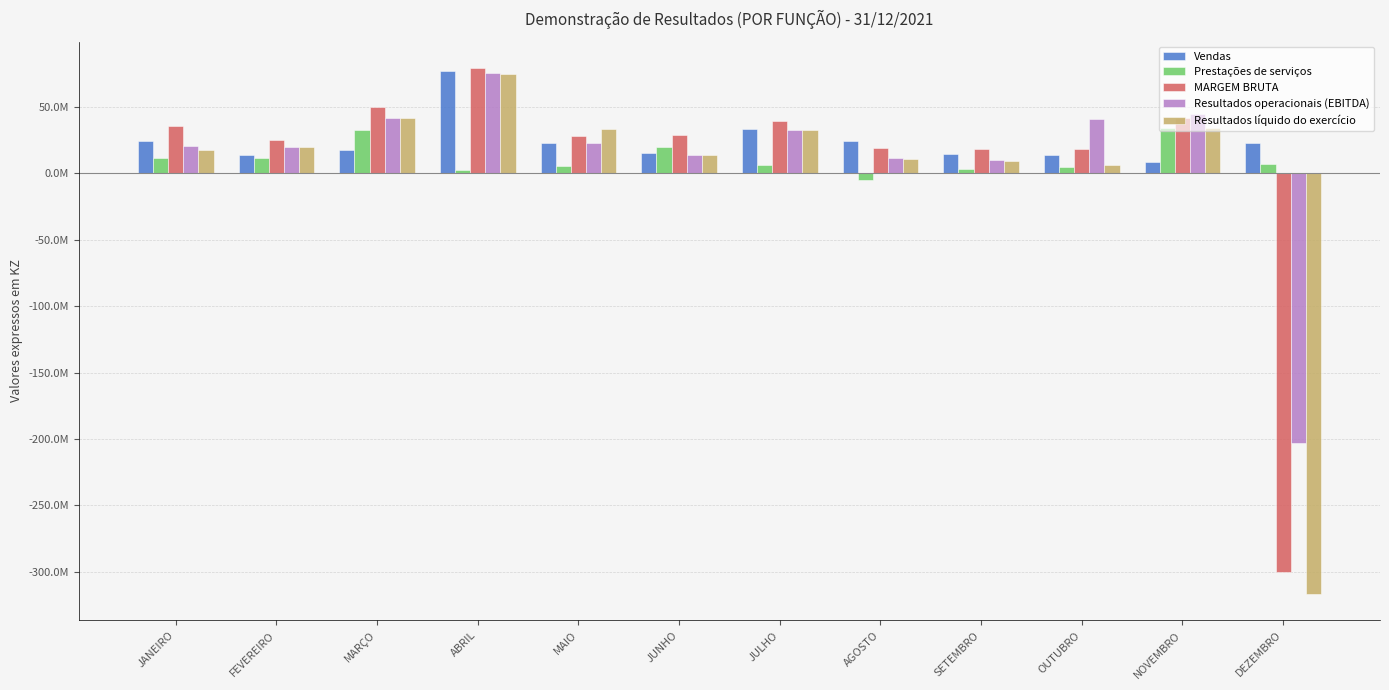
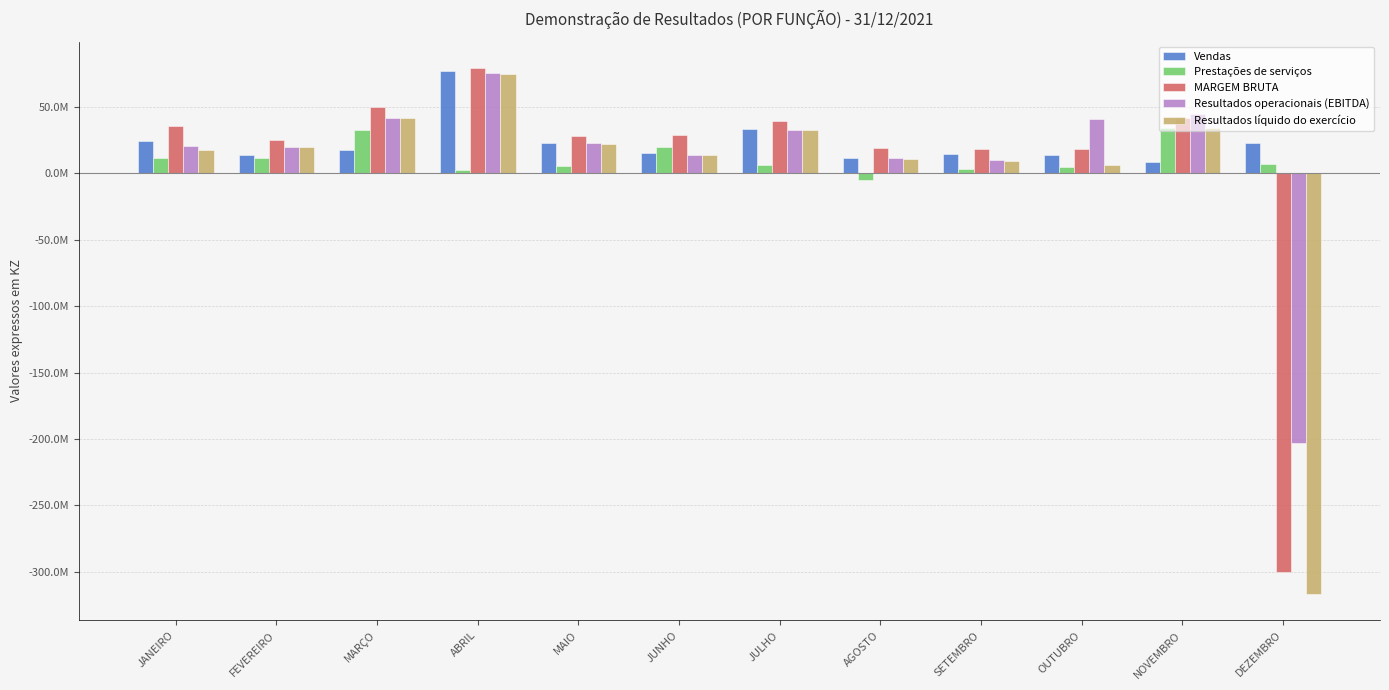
  {
    "Vendas": {
      "JANEIRO": 24000000,
      "FEVEREIRO": 14000000,
      "MARÇO": 17000000,
      "ABRIL": 77000000,
      "MAIO": 23000000,
      "JUNHO": 15000000,
      "JULHO": 33000000,
-     "AGOSTO": 24000000,
+     "AGOSTO": 12000000,
      "SETEMBRO": 15000000,
      "OUTUBRO": 14000000,
      "NOVEMBRO": 8000000,
      "DEZEMBRO": 23000000
    },
    "Prestações de serviços": {
      "JANEIRO": 11000000,
      "FEVEREIRO": 12000000,
      "MARÇO": 33000000,
      "ABRIL": 2000000,
      "MAIO": 5000000,
      "JUNHO": 20000000,
      "JULHO": 6000000,
      "AGOSTO": -5000000,
      "SETEMBRO": 3000000,
      "OUTUBRO": 4000000,
      "DEZEMBRO": 7000000
    },
    "MARGEM BRUTA": {
      "JANEIRO": 36000000,
      "FEVEREIRO": 25000000,
      "MARÇO": 50000000,
      "ABRIL": 79000000,
      "MAIO": 28000000,
      "JUNHO": 28000000,
      "JULHO": 39000000,
      "AGOSTO": 19000000,
      "SETEMBRO": 18000000,
      "OUTUBRO": 18000000,
      "DEZEMBRO": -300000000
    },
    "Resultados operacionais (EBITDA)": {
      "JANEIRO": 20000000,
      "FEVEREIRO": 20000000,
      "MARÇO": 42000000,
      "ABRIL": 75000000,
      "MAIO": 22000000,
      "JUNHO": 14000000,
      "JULHO": 32000000,
      "AGOSTO": 11000000,
      "SETEMBRO": 10000000,
      "OUTUBRO": 40000000,
      "DEZEMBRO": -203000000
    },
    "Resultados líquido do exercício": {
      "JANEIRO": 18000000,
      "FEVEREIRO": 20000000,
      "MARÇO": 42000000,
      "ABRIL": 74000000,
-     "MAIO": 33000000,
+     "MAIO": 22000000,
      "JUNHO": 14000000,
      "JULHO": 33000000,
      "AGOSTO": 11000000,
      "SETEMBRO": 9000000,
      "OUTUBRO": 6000000,
      "DEZEMBRO": -317000000
    }
  }
